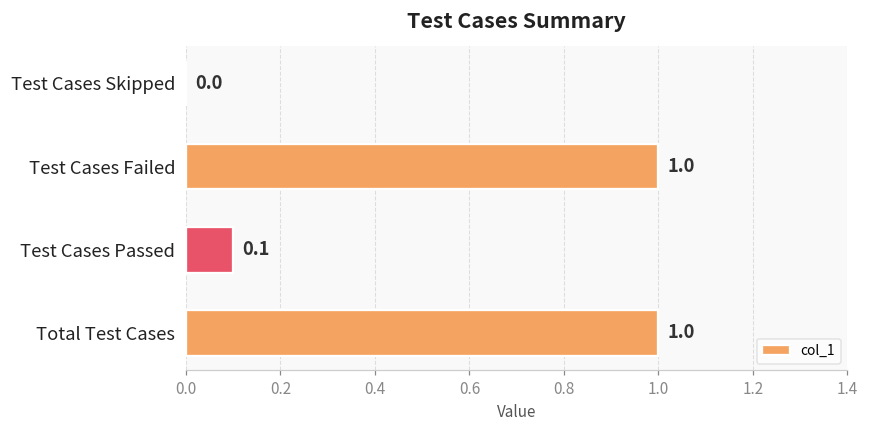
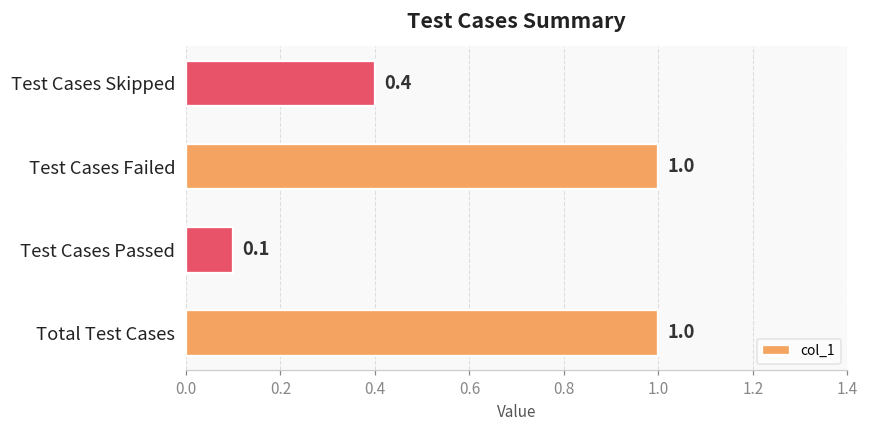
  {
-   "Test Cases Skipped": 0.0,
+   "Test Cases Skipped": 0.4,
    "Test Cases Failed": 1.0,
    "Test Cases Passed": 0.1,
    "Total Test Cases": 1.0
  }
